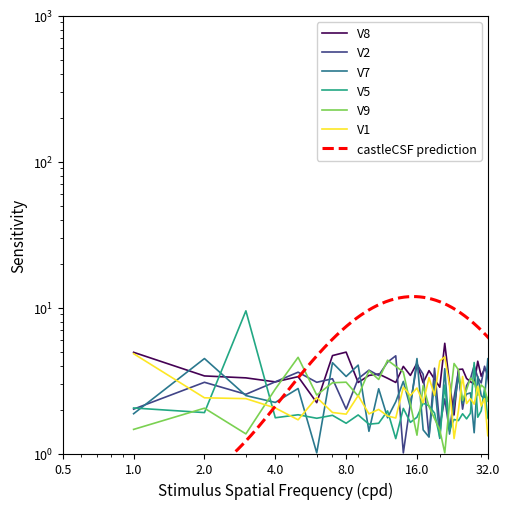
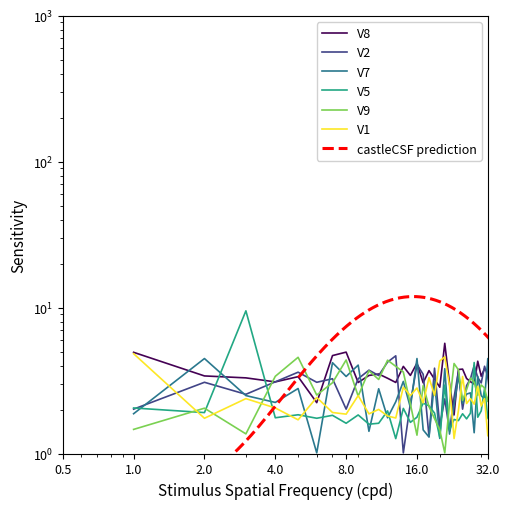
  {
    "V8": {
      "2.0": 3.4,
      "8.0": 5.0,
      "32.0": 3.6
    },
    "V9": {
      "1.0": 1.5,
      "2.0": 2.0,
-     "4.0": 2.8,
-     "8.0": 3.1,
+     "4.0": 3.4,
+     "8.0": 4.4,
      "16.0": 1.3,
      "32.0": 2.3
    },
    "V1": {
-     "2.0": 2.4,
+     "2.0": 1.7,
      "8.0": 1.9,
      "16.0": 2.8,
      "32.0": 1.3
    }
  }
